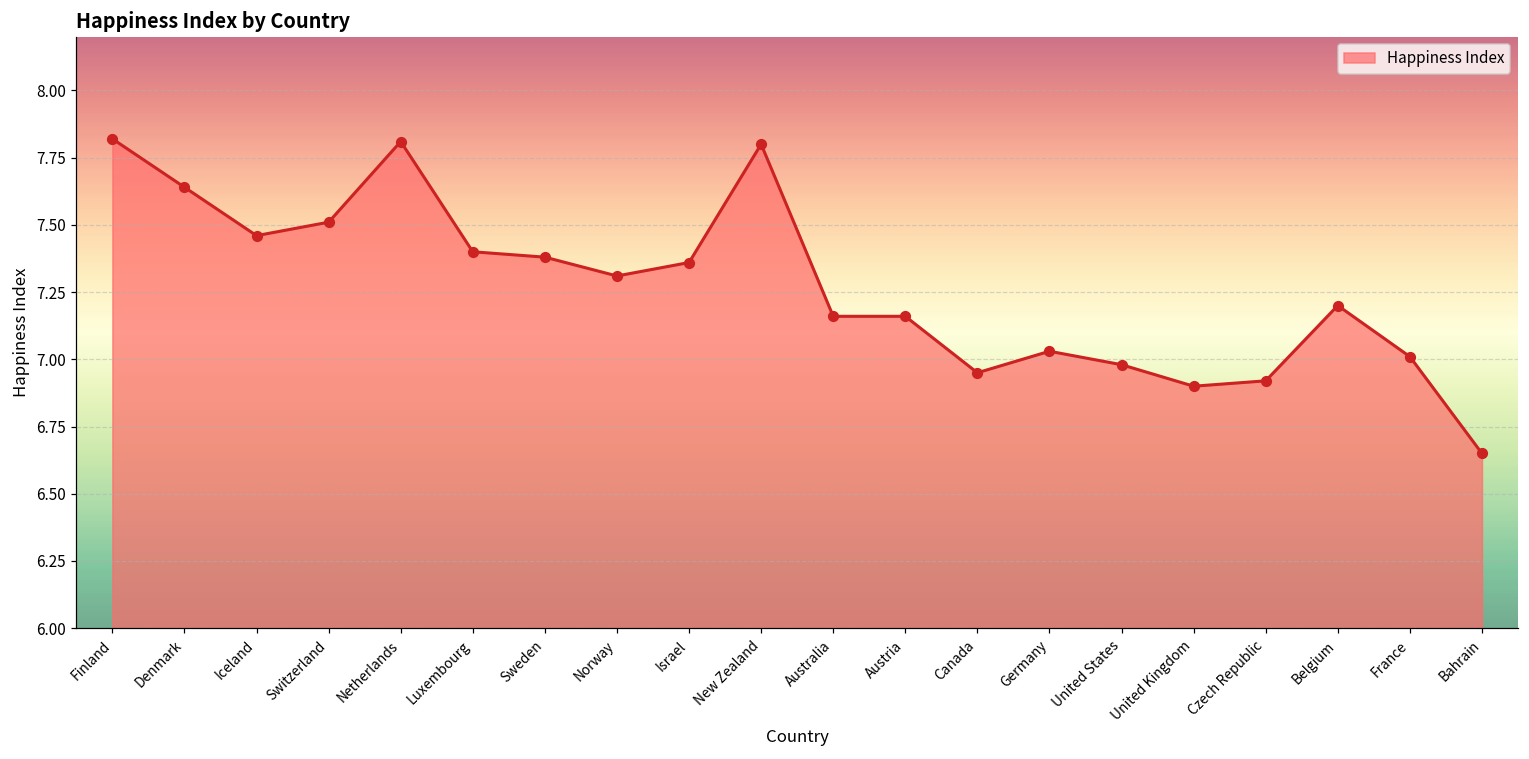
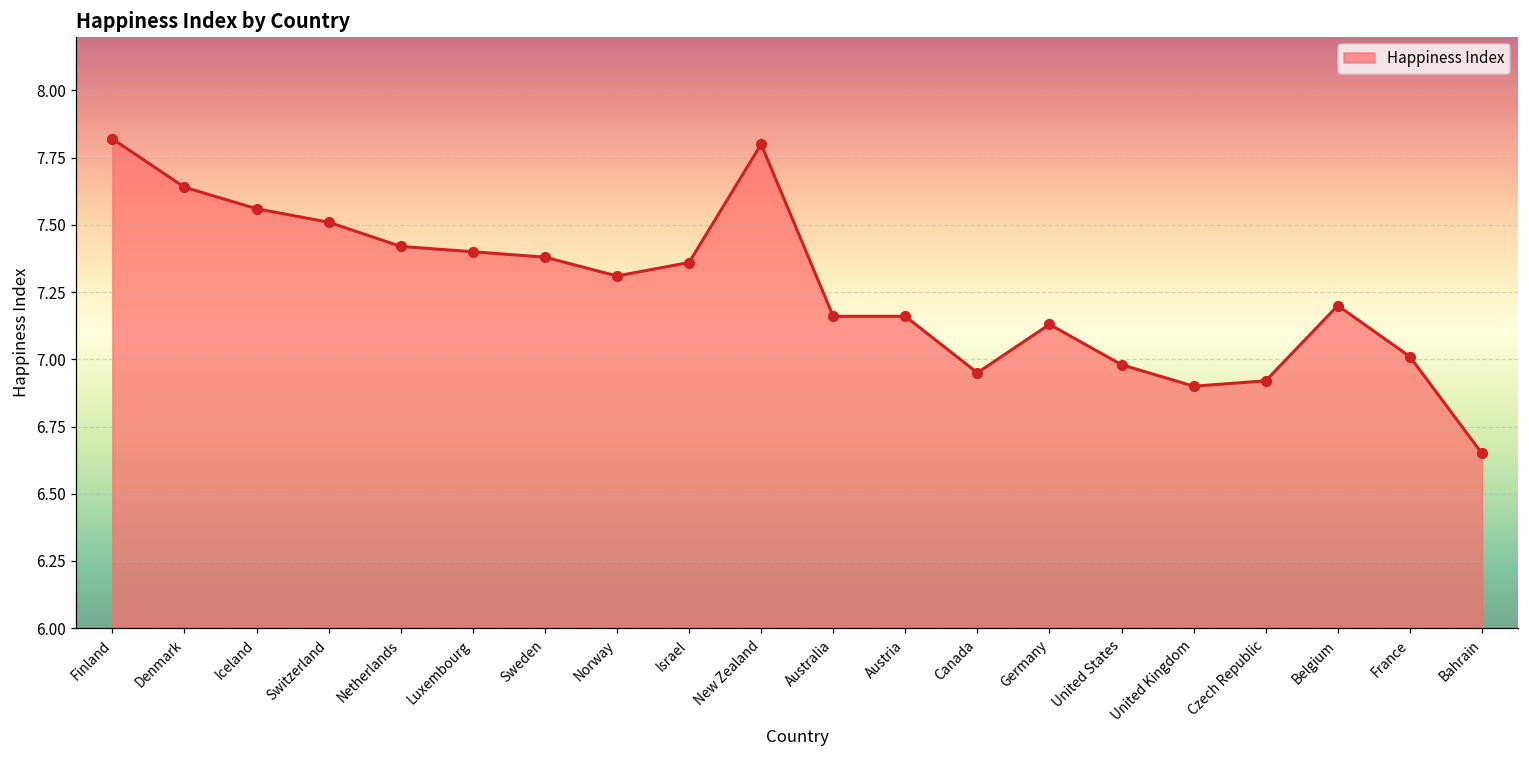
  {
    "Finland": 7.82,
    "Denmark": 7.64,
-   "Iceland": 7.46,
+   "Iceland": 7.56,
    "Switzerland": 7.51,
-   "Netherlands": 7.81,
+   "Netherlands": 7.42,
    "Luxembourg": 7.40,
    "Sweden": 7.38,
    "Norway": 7.31,
    "Israel": 7.36,
    "New Zealand": 7.80,
    "Australia": 7.16,
    "Austria": 7.16,
    "Canada": 6.95,
-   "Germany": 7.03,
+   "Germany": 7.13,
    "United States": 6.98,
    "United Kingdom": 6.90,
    "Czech Republic": 6.92,
    "Belgium": 7.20,
    "France": 7.01,
    "Bahrain": 6.65
  }
